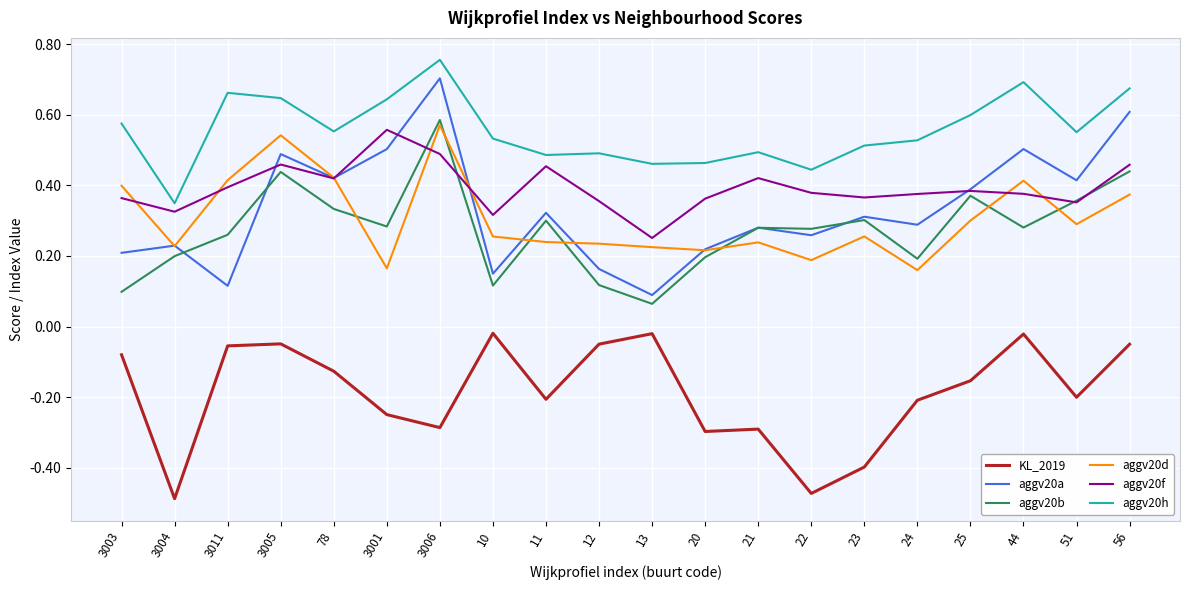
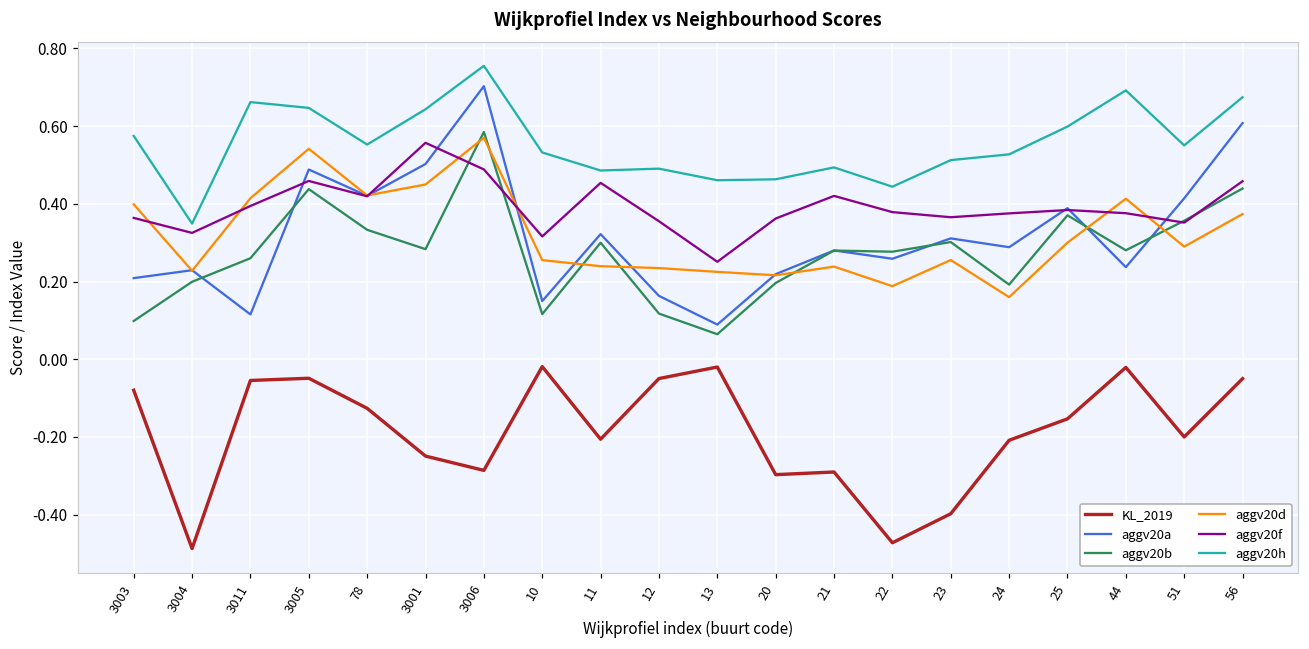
  {
    "KL_2019": {
      "3003": -0.08,
      "3004": -0.49,
      "3011": -0.05,
      "3005": -0.05,
      "78": -0.13,
      "3001": -0.25,
      "3006": -0.29,
      "10": -0.02,
      "11": -0.21,
      "12": -0.05,
      "13": -0.02,
      "20": -0.30,
      "21": -0.29,
      "22": -0.47,
      "23": -0.40,
      "24": -0.21,
      "25": -0.15,
      "44": -0.02,
      "51": -0.20,
      "56": -0.05
    },
    "aggv20a": {
      "3003": 0.21,
      "3011": 0.12,
      "3005": 0.49,
      "3001": 0.50,
      "3006": 0.70,
      "10": 0.15,
      "11": 0.32,
      "12": 0.16,
      "13": 0.09,
      "22": 0.26,
      "23": 0.31,
      "24": 0.29,
-     "44": 0.50,
+     "44": 0.24,
      "51": 0.41,
      "56": 0.61
    },
    "aggv20b": {
      "3003": 0.10,
      "3004": 0.20,
      "3011": 0.26,
      "3005": 0.44,
      "78": 0.33,
      "3001": 0.28,
      "3006": 0.58,
      "10": 0.12,
      "11": 0.30,
      "12": 0.12,
      "13": 0.06,
      "20": 0.20,
      "22": 0.28,
      "23": 0.30,
      "24": 0.19,
      "25": 0.37,
      "44": 0.28,
      "56": 0.44
    },
    "aggv20d": {
      "3003": 0.40,
      "3011": 0.41,
      "3005": 0.54,
-     "3001": 0.16,
+     "3001": 0.45,
      "3006": 0.57,
      "10": 0.25,
      "11": 0.24,
      "12": 0.23,
      "13": 0.22,
      "21": 0.24,
      "22": 0.19,
      "23": 0.26,
      "24": 0.16,
      "25": 0.30,
      "44": 0.41,
      "51": 0.29,
      "56": 0.37
    },
    "aggv20f": {
      "3003": 0.36,
      "3004": 0.33,
      "3011": 0.39,
      "3005": 0.46,
      "3001": 0.56,
      "3006": 0.49,
      "10": 0.32,
      "11": 0.45,
      "12": 0.36,
      "13": 0.25,
      "20": 0.36,
      "21": 0.42,
      "22": 0.38,
      "23": 0.37,
      "24": 0.38,
      "44": 0.38,
      "56": 0.46
    },
    "aggv20h": {
      "3003": 0.57,
      "3004": 0.35,
      "3011": 0.66,
      "3005": 0.65,
      "78": 0.55,
      "3001": 0.64,
      "3006": 0.76,
      "10": 0.53,
      "11": 0.49,
      "12": 0.49,
      "13": 0.46,
      "20": 0.46,
      "21": 0.49,
      "22": 0.44,
      "23": 0.51,
      "24": 0.53,
      "25": 0.60,
      "44": 0.69,
      "51": 0.55,
      "56": 0.67
    }
  }
